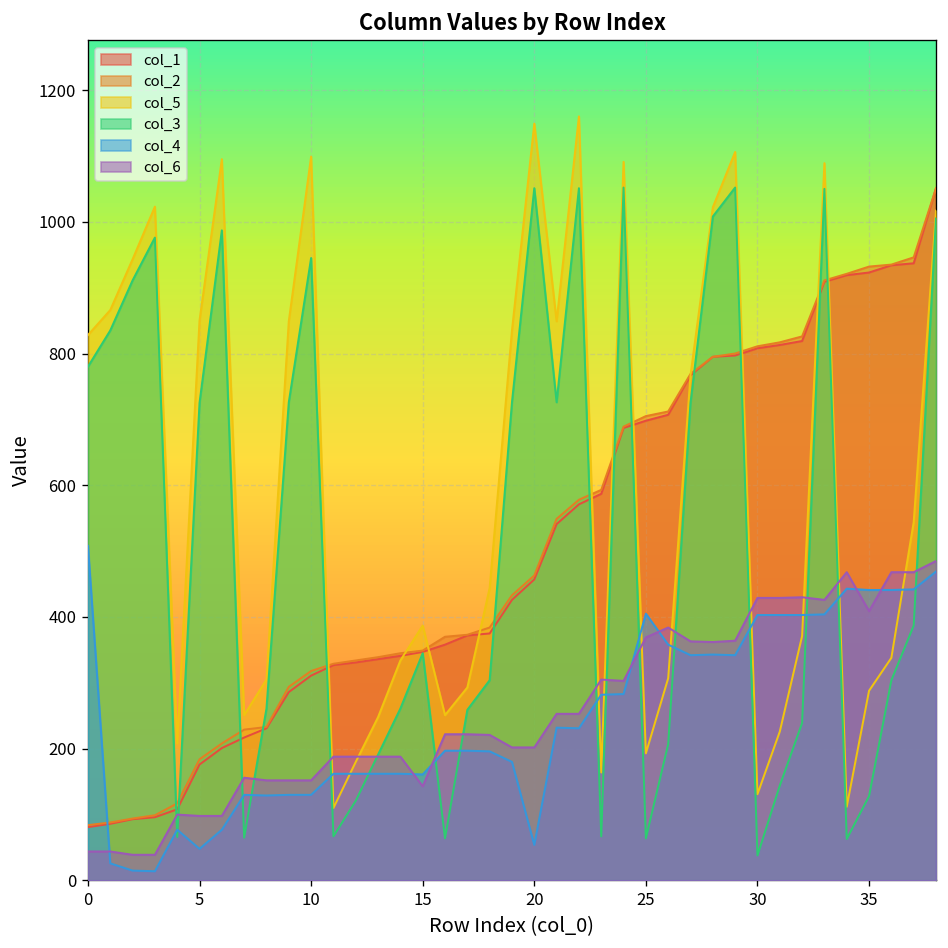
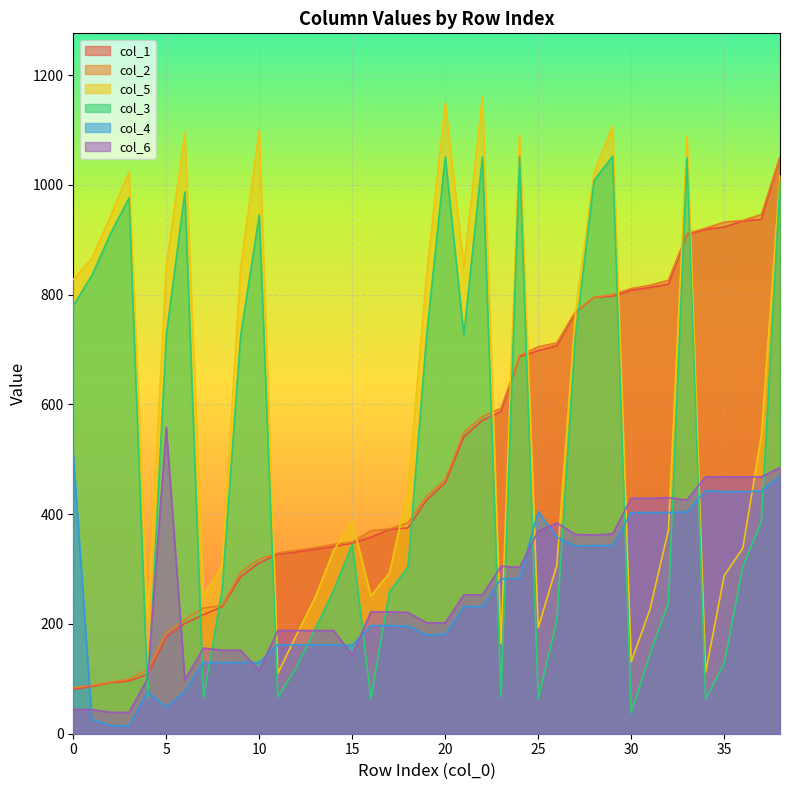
  {
    "col_3": {
      "0": 780,
      "5": 730,
      "10": 950,
      "20": 1050,
      "25": 60,
      "30": 40,
      "35": 130
    },
    "col_4": {
      "0": 510,
      "5": 50,
      "10": 130,
      "15": 160,
-     "20": 50,
+     "20": 180,
      "25": 410,
      "30": 400,
      "35": 440
    },
    "col_6": {
      "0": 40,
-     "5": 100,
-     "10": 150,
+     "5": 560,
+     "10": 120,
      "15": 140,
      "20": 200,
      "25": 370,
      "30": 430,
-     "35": 410
+     "35": 470
    }
  }
